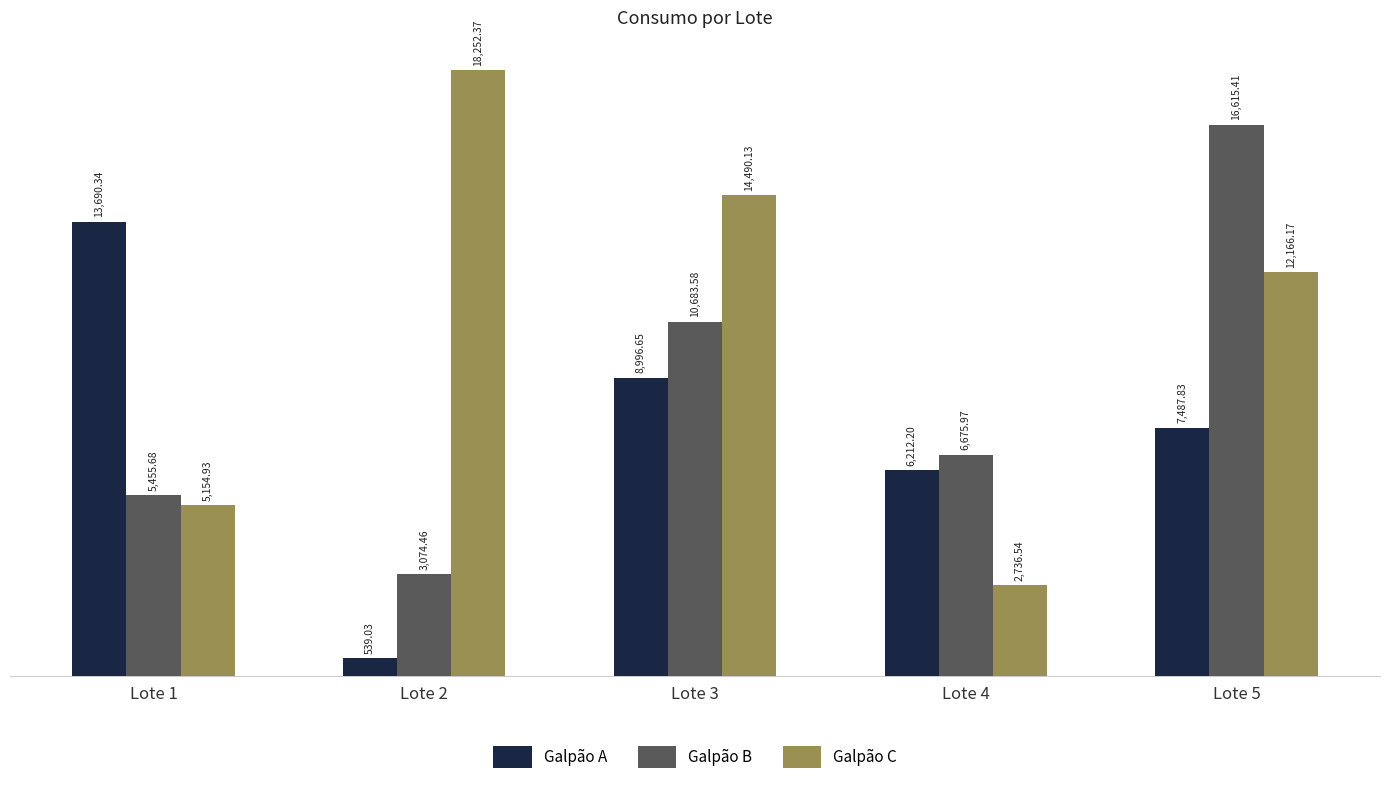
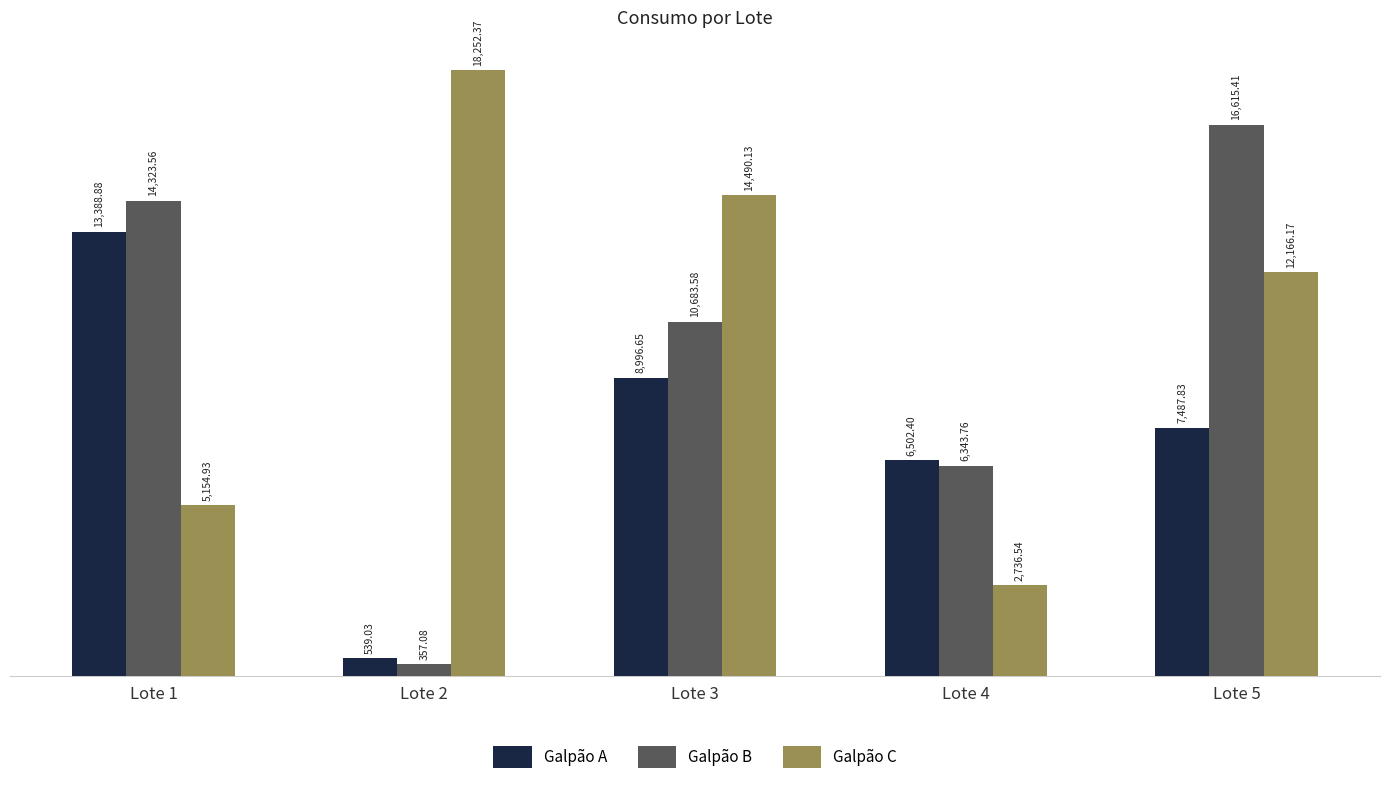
  {
    "Galpão A": {
-     "Lote 1": "13,690.34",
+     "Lote 1": "13,388.88",
      "Lote 2": "539.03",
      "Lote 3": "8,996.65",
-     "Lote 4": "6,212.20",
+     "Lote 4": "6,502.40",
      "Lote 5": "7,487.83"
    },
    "Galpão B": {
-     "Lote 1": "5,455.68",
-     "Lote 2": "3,074.46",
+     "Lote 1": "14,323.56",
+     "Lote 2": "357.08",
      "Lote 3": "10,683.58",
-     "Lote 4": "6,675.97",
+     "Lote 4": "6,343.76",
      "Lote 5": "16,615.41"
    },
    "Galpão C": {
      "Lote 1": "5,154.93",
      "Lote 2": "18,252.37",
      "Lote 3": "14,490.13",
      "Lote 4": "2,736.54",
      "Lote 5": "12,166.17"
    }
  }
